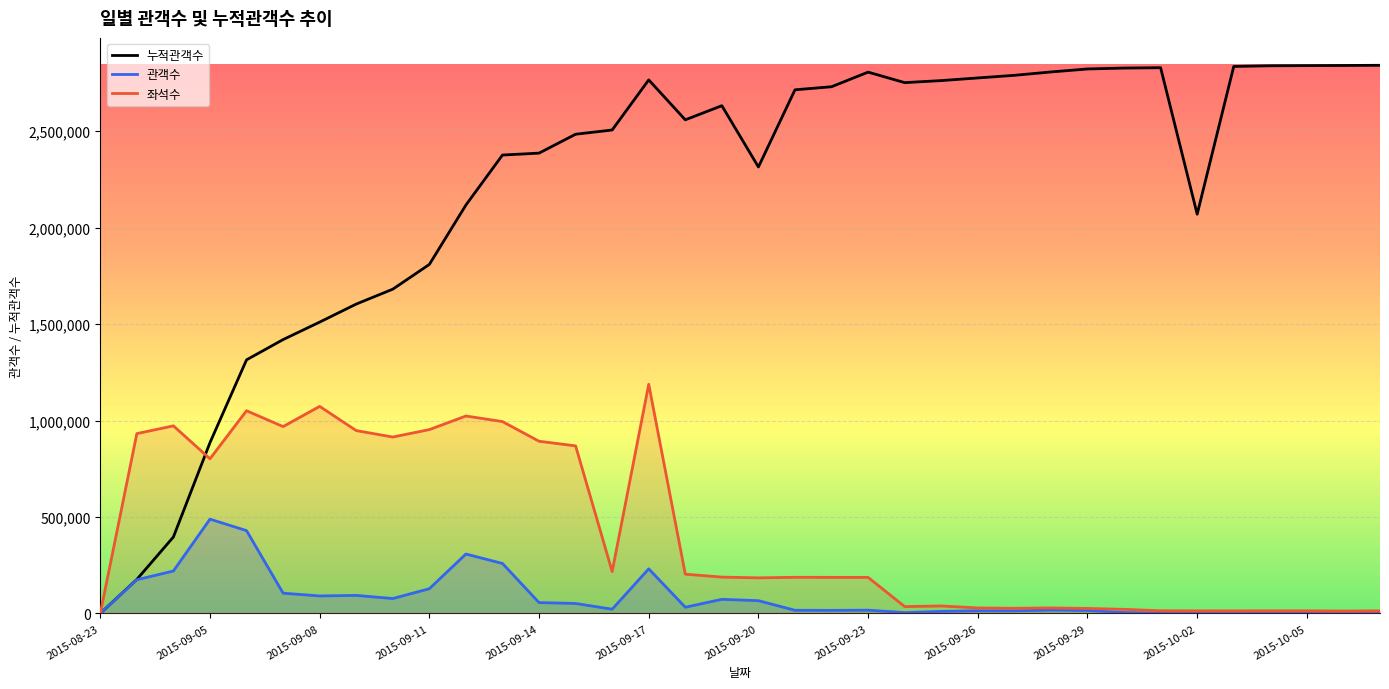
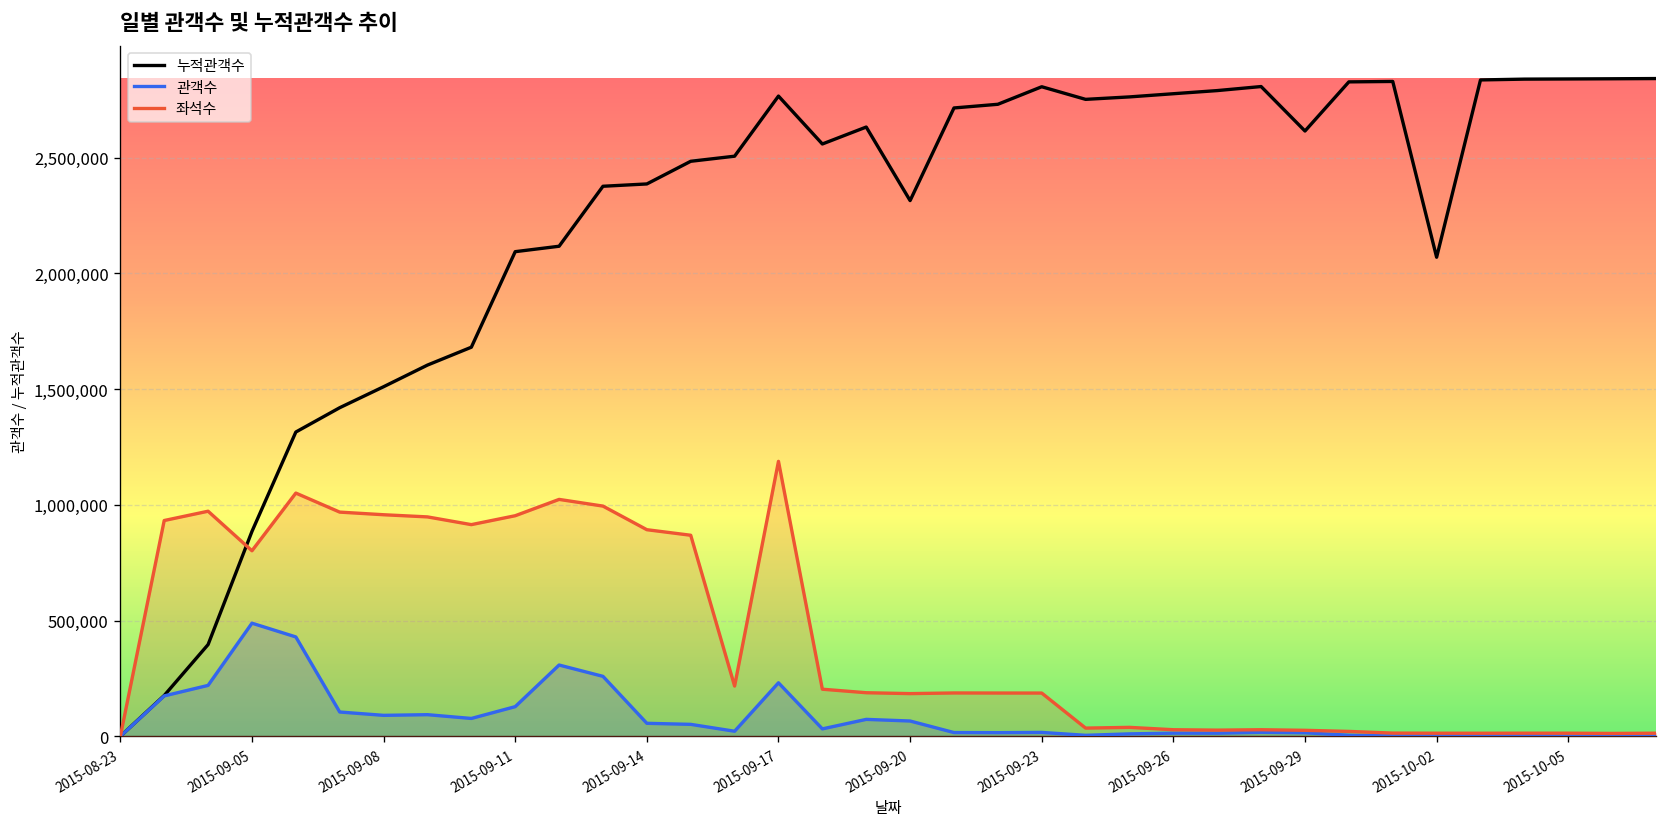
  {
    "누적관객수": {
      "2015-09-05": "890,000",
      "2015-09-08": "1,510,000",
-     "2015-09-11": "1,810,000",
+     "2015-09-11": "2,090,000",
      "2015-09-14": "2,390,000",
      "2015-09-17": "2,770,000",
      "2015-09-20": "2,310,000",
      "2015-09-23": "2,810,000",
      "2015-09-26": "2,780,000",
-     "2015-09-29": "2,820,000",
+     "2015-09-29": "2,610,000",
      "2015-10-02": "2,070,000",
      "2015-10-05": "2,840,000"
    },
    "관객수": {
      "2015-09-05": "490,000",
      "2015-09-08": "90,000",
      "2015-09-11": "130,000",
      "2015-09-14": "60,000",
      "2015-09-17": "230,000",
      "2015-09-20": "70,000",
      "2015-09-23": "20,000",
      "2015-09-26": "10,000"
    },
    "좌석수": {
      "2015-09-05": "800,000",
-     "2015-09-08": "1,070,000",
+     "2015-09-08": "960,000",
      "2015-09-11": "950,000",
      "2015-09-14": "890,000",
      "2015-09-17": "1,190,000",
      "2015-09-20": "180,000",
      "2015-09-23": "190,000",
      "2015-09-26": "30,000"
    }
  }
